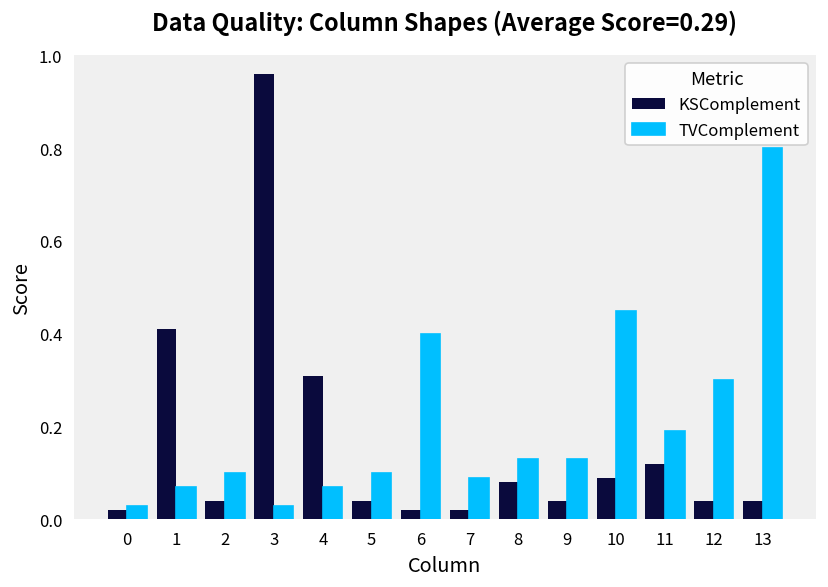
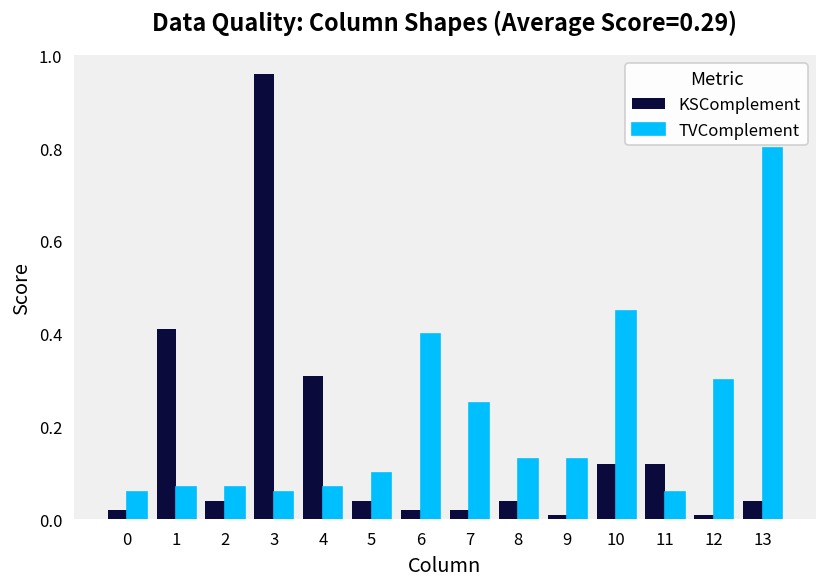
  {
    "KSComplement": {
      "0": 0.02,
      "1": 0.41,
      "2": 0.04,
      "3": 0.96,
      "4": 0.31,
      "5": 0.04,
      "6": 0.02,
      "7": 0.02,
-     "8": 0.08,
-     "9": 0.04,
-     "10": 0.09,
+     "8": 0.04,
+     "9": 0.01,
+     "10": 0.12,
      "11": 0.12,
-     "12": 0.04,
+     "12": 0.01,
      "13": 0.04
    },
    "TVComplement": {
-     "0": 0.03,
+     "0": 0.06,
      "1": 0.07,
-     "2": 0.10,
-     "3": 0.03,
+     "2": 0.07,
+     "3": 0.06,
      "4": 0.07,
      "5": 0.10,
      "6": 0.40,
-     "7": 0.09,
+     "7": 0.25,
      "8": 0.13,
      "9": 0.13,
      "10": 0.45,
-     "11": 0.19,
+     "11": 0.06,
      "12": 0.30,
      "13": 0.80
    }
  }
